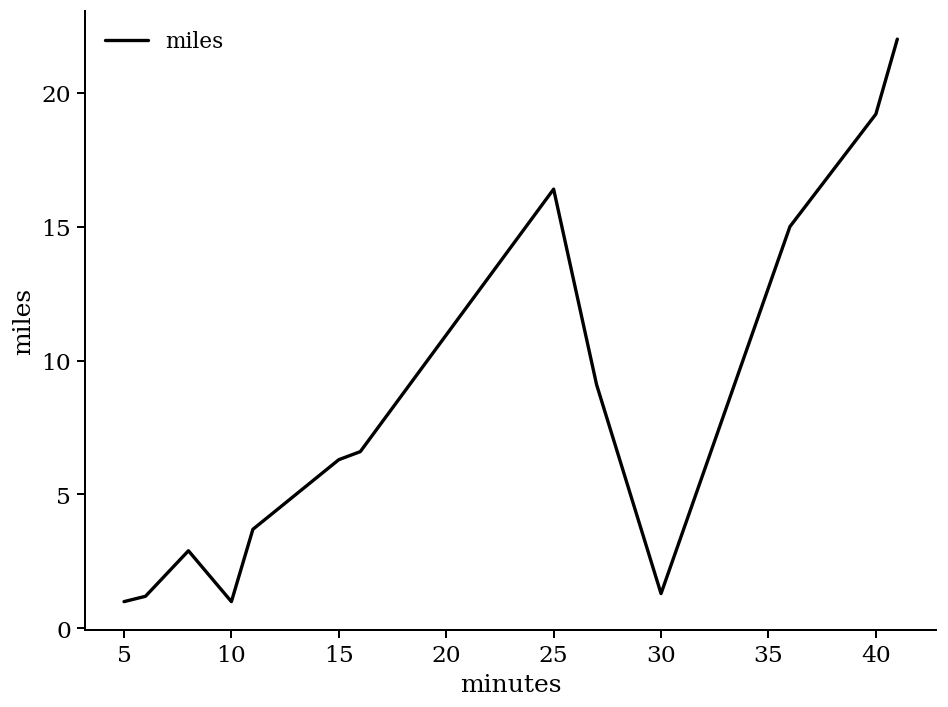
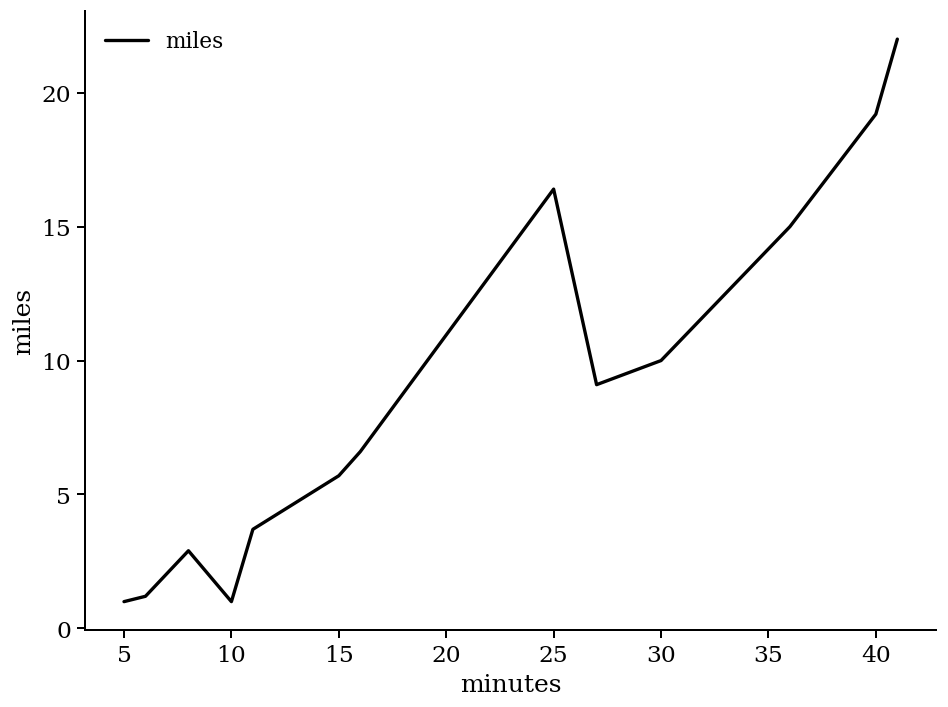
  {
    "5": 1.0,
    "10": 1.0,
-   "15": 6.3,
+   "15": 5.7,
    "25": 16.4,
-   "30": 1.3,
+   "30": 10.0,
    "40": 19.2
  }
